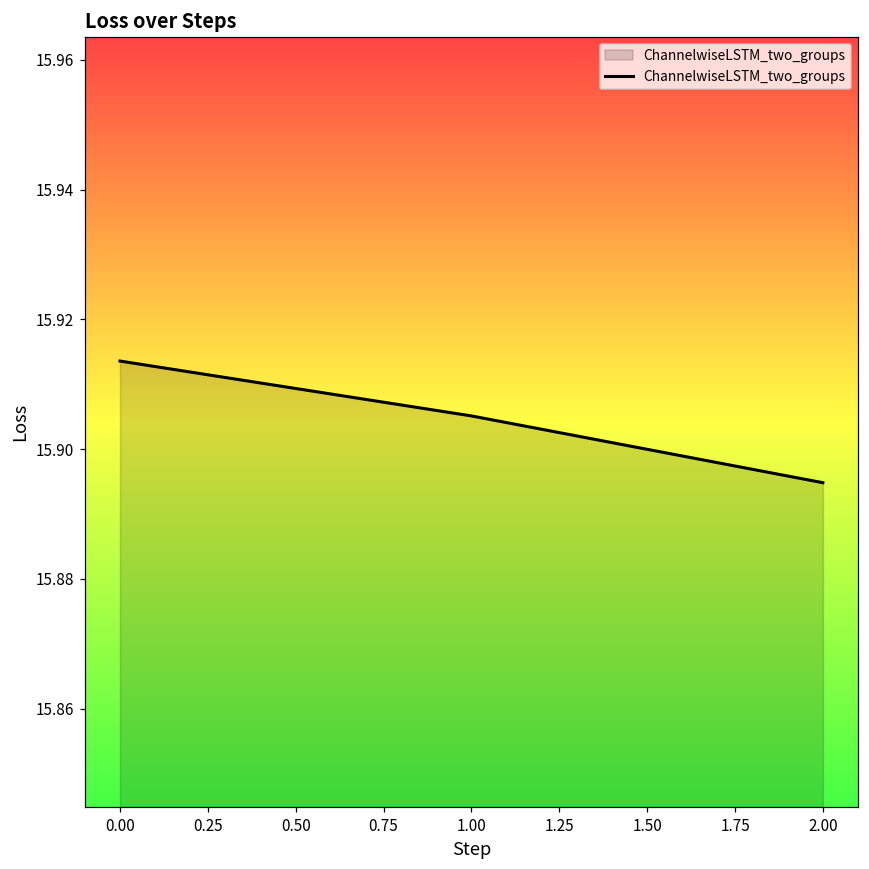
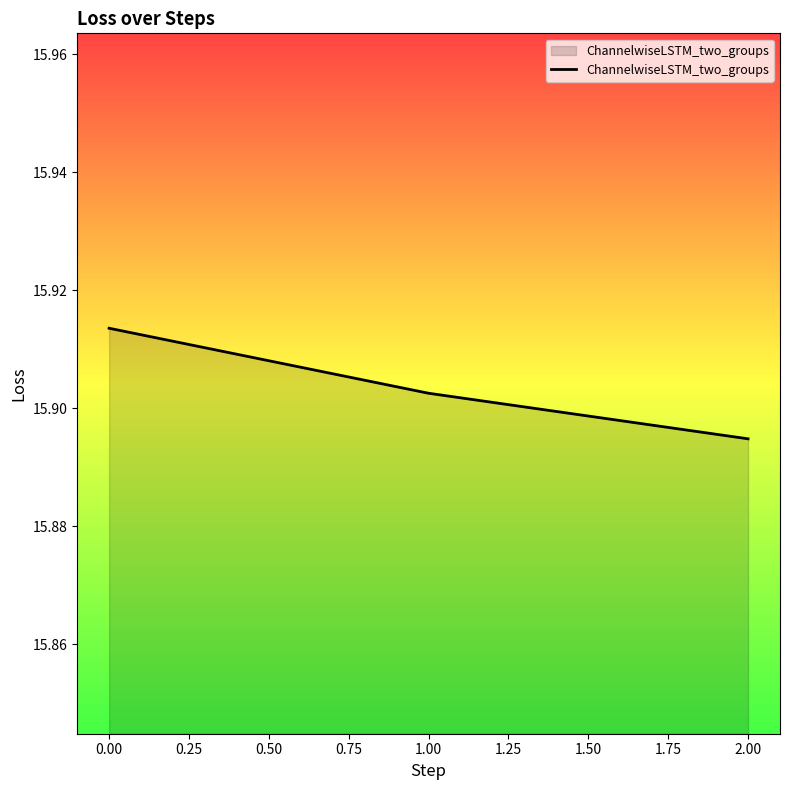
  {
    "0.00": 15.914,
-   "1.00": 15.905,
+   "1.00": 15.903,
    "2.00": 15.895
  }
